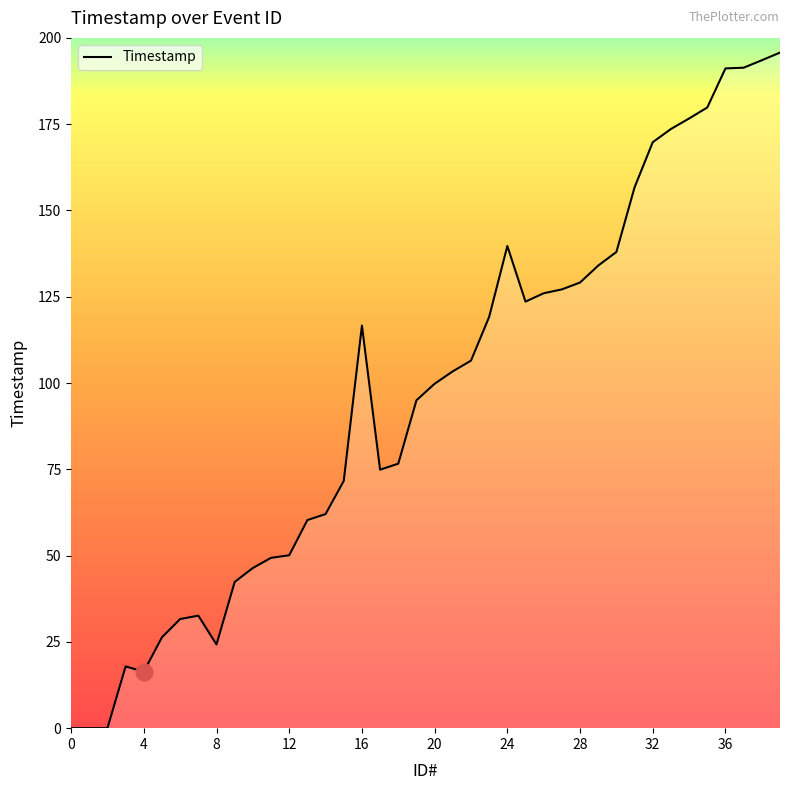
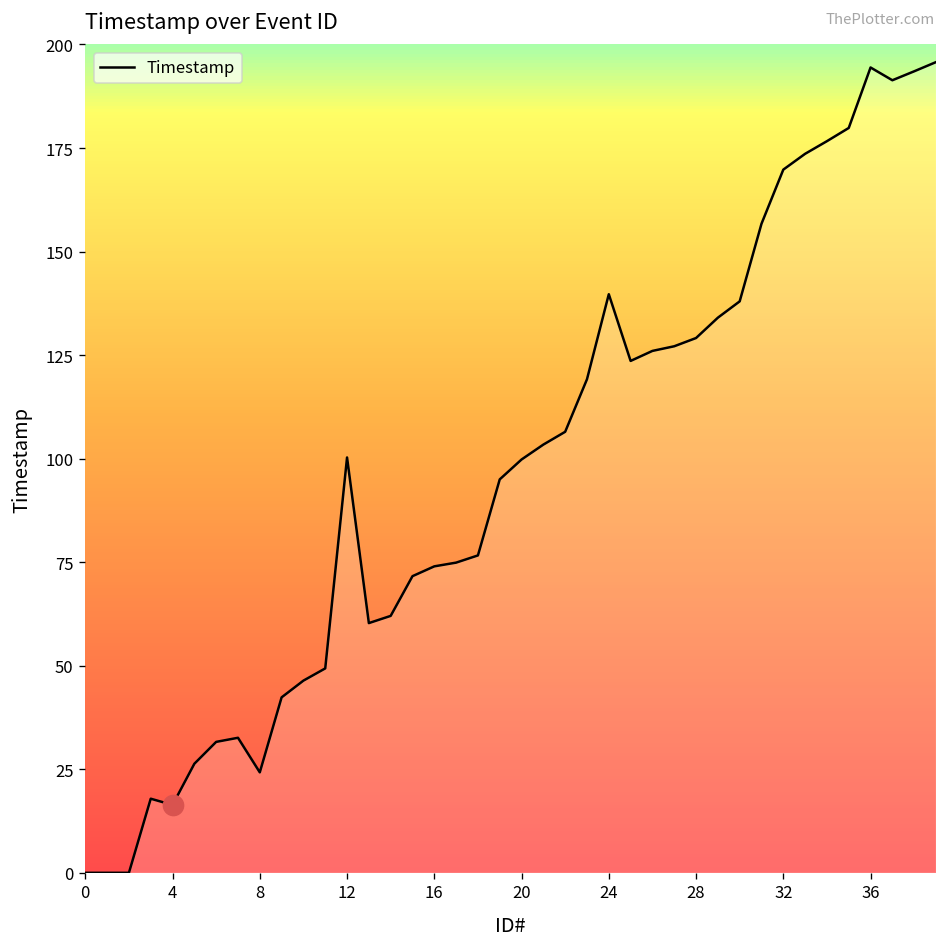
  {
    "Timestamp": {
      "0": 0,
      "8": 24,
-     "12": 50,
-     "16": 117,
+     "12": 100,
+     "16": 74,
      "20": 100,
      "24": 140,
      "28": 129,
      "32": 170,
-     "36": 191
+     "36": 194
    }
  }
